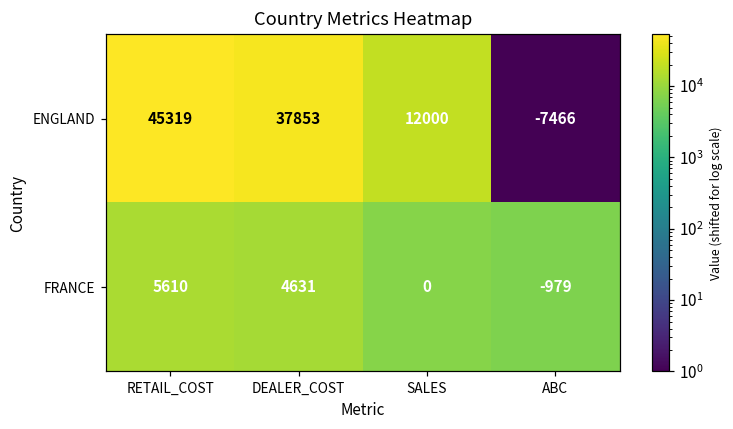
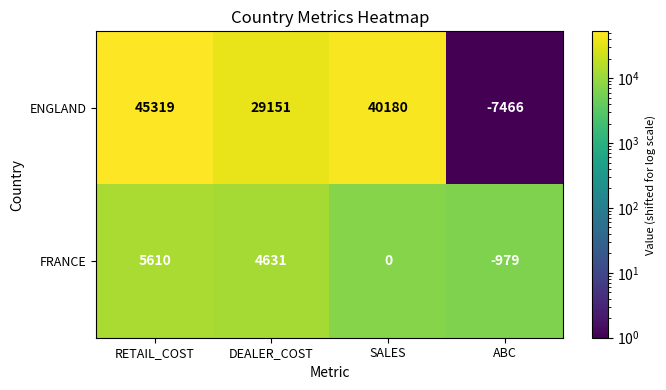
  {
    "ENGLAND": {
      "RETAIL_COST": 45319,
-     "DEALER_COST": 37853,
-     "SALES": 12000,
+     "DEALER_COST": 29151,
+     "SALES": 40180,
      "ABC": -7466
    },
    "FRANCE": {
      "RETAIL_COST": 5610,
      "DEALER_COST": 4631,
      "SALES": 0,
      "ABC": -979
    }
  }
